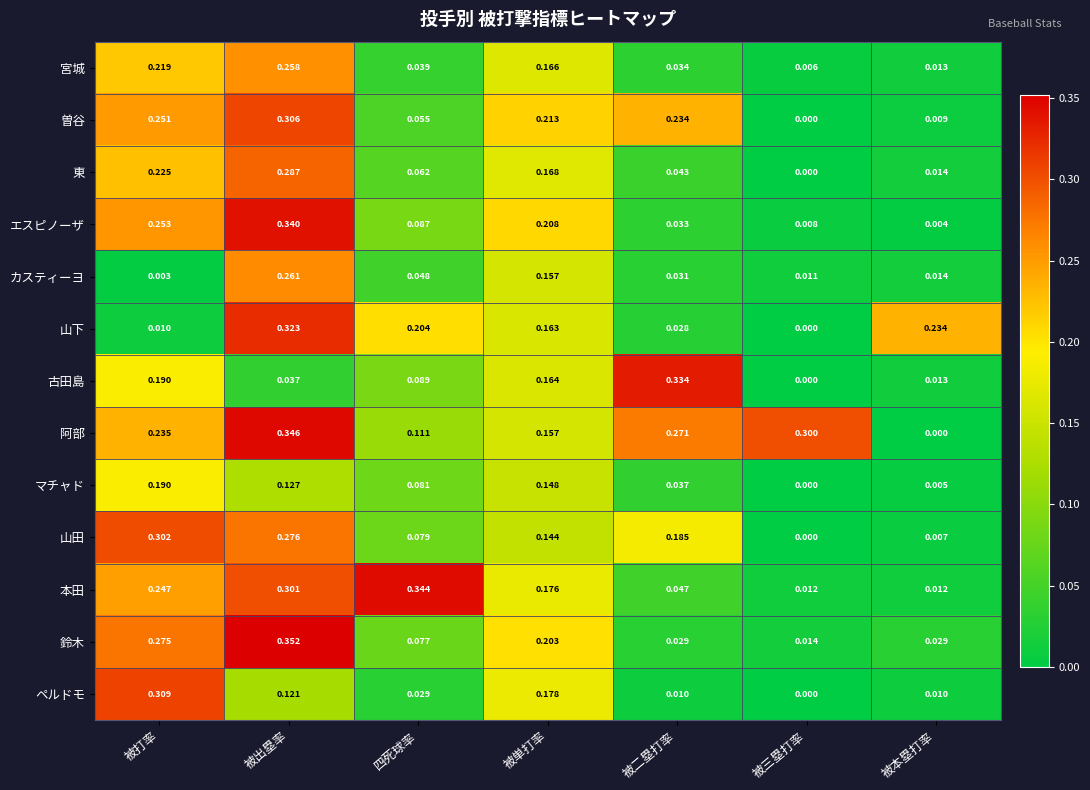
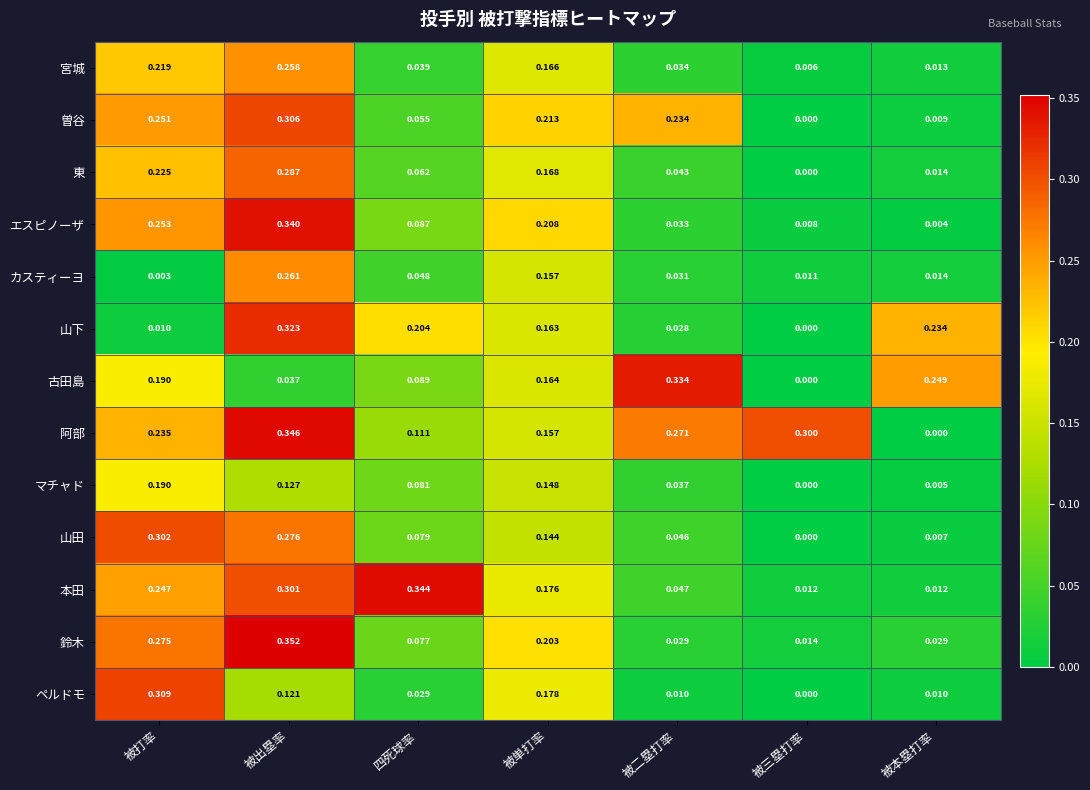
  {
    "宮城": {
      "被打率": 0.219,
      "被出塁率": 0.258,
      "四死球率": 0.039,
      "被単打率": 0.166,
      "被二塁打率": 0.034,
      "被三塁打率": 0.006,
      "被本塁打率": 0.013
    },
    "曽谷": {
      "被打率": 0.251,
      "被出塁率": 0.306,
      "四死球率": 0.055,
      "被単打率": 0.213,
      "被二塁打率": 0.234,
      "被三塁打率": 0.000,
      "被本塁打率": 0.009
    },
    "東": {
      "被打率": 0.225,
      "被出塁率": 0.287,
      "四死球率": 0.062,
      "被単打率": 0.168,
      "被二塁打率": 0.043,
      "被三塁打率": 0.000,
      "被本塁打率": 0.014
    },
    "エスピノーザ": {
      "被打率": 0.253,
      "被出塁率": 0.340,
      "四死球率": 0.087,
      "被単打率": 0.208,
      "被二塁打率": 0.033,
      "被三塁打率": 0.008,
      "被本塁打率": 0.004
    },
    "カスティーヨ": {
      "被打率": 0.003,
      "被出塁率": 0.261,
      "四死球率": 0.048,
      "被単打率": 0.157,
      "被二塁打率": 0.031,
      "被三塁打率": 0.011,
      "被本塁打率": 0.014
    },
    "山下": {
      "被打率": 0.010,
      "被出塁率": 0.323,
      "四死球率": 0.204,
      "被単打率": 0.163,
      "被二塁打率": 0.028,
      "被三塁打率": 0.000,
      "被本塁打率": 0.234
    },
    "古田島": {
      "被打率": 0.190,
      "被出塁率": 0.037,
      "四死球率": 0.089,
      "被単打率": 0.164,
      "被二塁打率": 0.334,
      "被三塁打率": 0.000,
-     "被本塁打率": 0.013
+     "被本塁打率": 0.249
    },
    "阿部": {
      "被打率": 0.235,
      "被出塁率": 0.346,
      "四死球率": 0.111,
      "被単打率": 0.157,
      "被二塁打率": 0.271,
      "被三塁打率": 0.300,
      "被本塁打率": 0.000
    },
    "マチャド": {
      "被打率": 0.190,
      "被出塁率": 0.127,
      "四死球率": 0.081,
      "被単打率": 0.148,
      "被二塁打率": 0.037,
      "被三塁打率": 0.000,
      "被本塁打率": 0.005
    },
    "山田": {
      "被打率": 0.302,
      "被出塁率": 0.276,
      "四死球率": 0.079,
      "被単打率": 0.144,
-     "被二塁打率": 0.185,
+     "被二塁打率": 0.046,
      "被三塁打率": 0.000,
      "被本塁打率": 0.007
    },
    "本田": {
      "被打率": 0.247,
      "被出塁率": 0.301,
      "四死球率": 0.344,
      "被単打率": 0.176,
      "被二塁打率": 0.047,
      "被三塁打率": 0.012,
      "被本塁打率": 0.012
    },
    "鈴木": {
      "被打率": 0.275,
      "被出塁率": 0.352,
      "四死球率": 0.077,
      "被単打率": 0.203,
      "被二塁打率": 0.029,
      "被三塁打率": 0.014,
      "被本塁打率": 0.029
    },
    "ペルドモ": {
      "被打率": 0.309,
      "被出塁率": 0.121,
      "四死球率": 0.029,
      "被単打率": 0.178,
      "被二塁打率": 0.010,
      "被三塁打率": 0.000,
      "被本塁打率": 0.010
    }
  }
